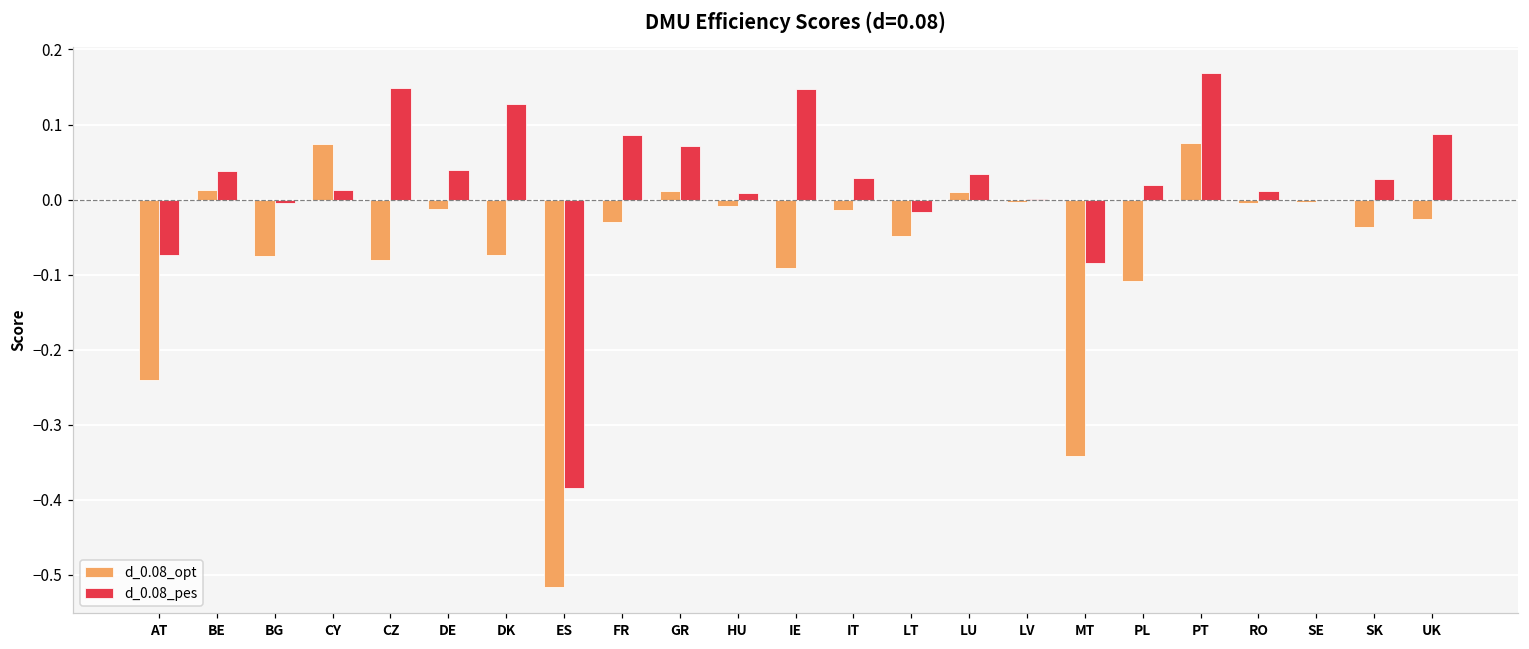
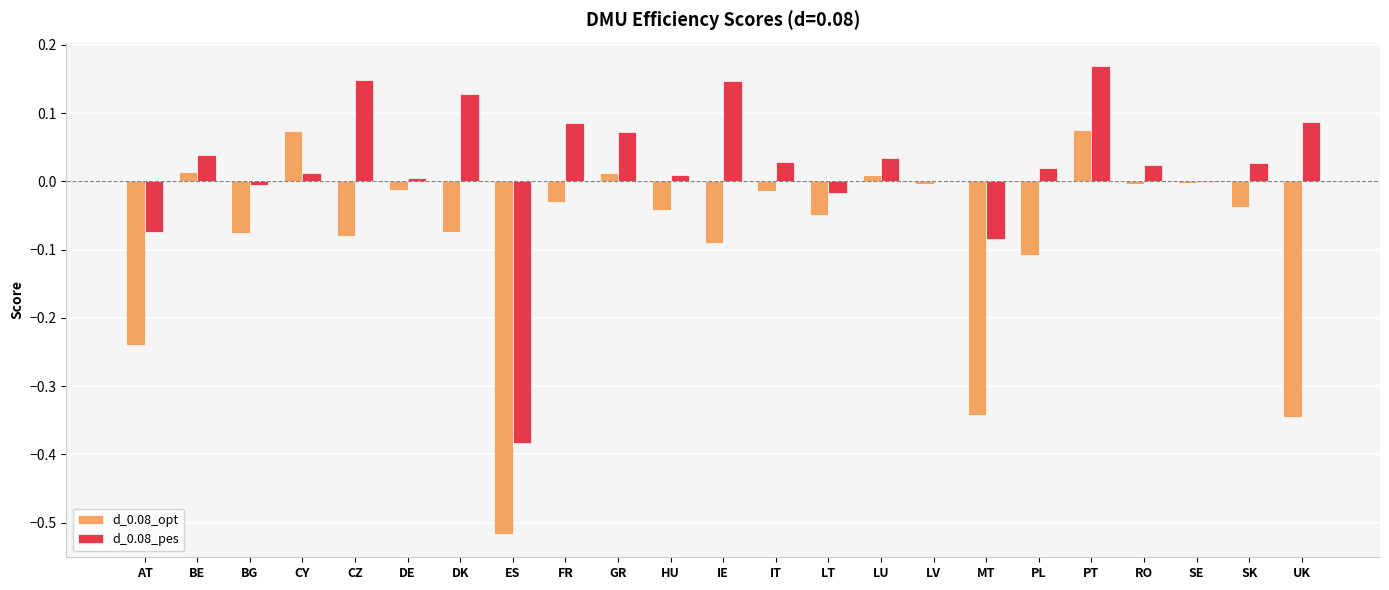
  {
    "d_0.08_opt": {
      "AT": -0.24,
      "BE": 0.01,
      "BG": -0.08,
      "CY": 0.07,
      "CZ": -0.08,
      "DE": -0.01,
      "DK": -0.07,
      "ES": -0.52,
      "FR": -0.03,
      "GR": 0.01,
-     "HU": -0.01,
+     "HU": -0.04,
      "IE": -0.09,
      "IT": -0.01,
      "LT": -0.05,
      "LU": 0.01,
      "LV": 0.00,
      "MT": -0.34,
      "PL": -0.11,
      "PT": 0.08,
      "RO": 0.00,
      "SK": -0.04,
-     "UK": -0.03
+     "UK": -0.35
    },
    "d_0.08_pes": {
      "AT": -0.07,
      "BE": 0.04,
      "BG": -0.01,
      "CY": 0.01,
      "CZ": 0.15,
-     "DE": 0.04,
+     "DE": 0.01,
      "DK": 0.13,
      "ES": -0.38,
      "FR": 0.09,
      "GR": 0.07,
      "HU": 0.01,
      "IE": 0.15,
      "IT": 0.03,
      "LT": -0.02,
      "LU": 0.03,
      "MT": -0.08,
      "PL": 0.02,
      "PT": 0.17,
-     "RO": 0.01,
+     "RO": 0.02,
      "SK": 0.03,
      "UK": 0.09
    }
  }
